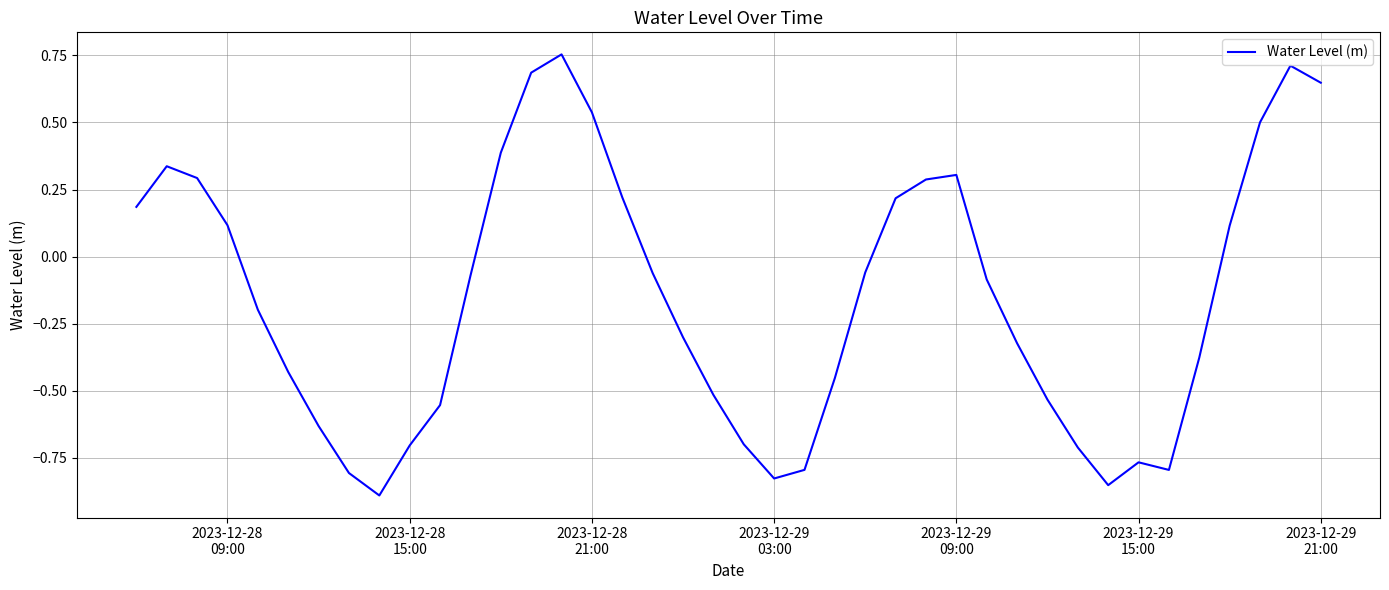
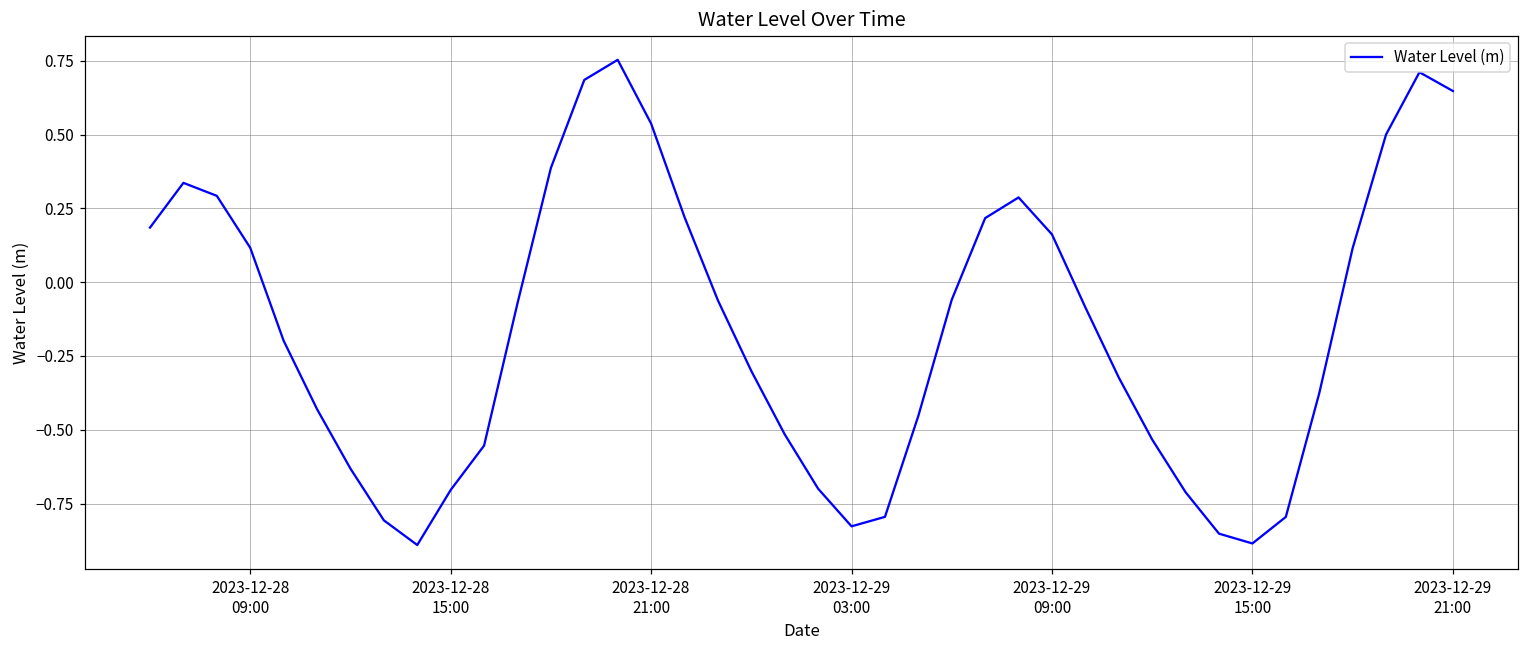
  {
    "2023-12-28 09:00": 0.12,
    "2023-12-28 15:00": -0.70,
    "2023-12-28 21:00": 0.54,
    "2023-12-29 03:00": -0.83,
-   "2023-12-29 09:00": 0.30,
-   "2023-12-29 15:00": -0.77,
+   "2023-12-29 09:00": 0.16,
+   "2023-12-29 15:00": -0.89,
    "2023-12-29 21:00": 0.65
  }
